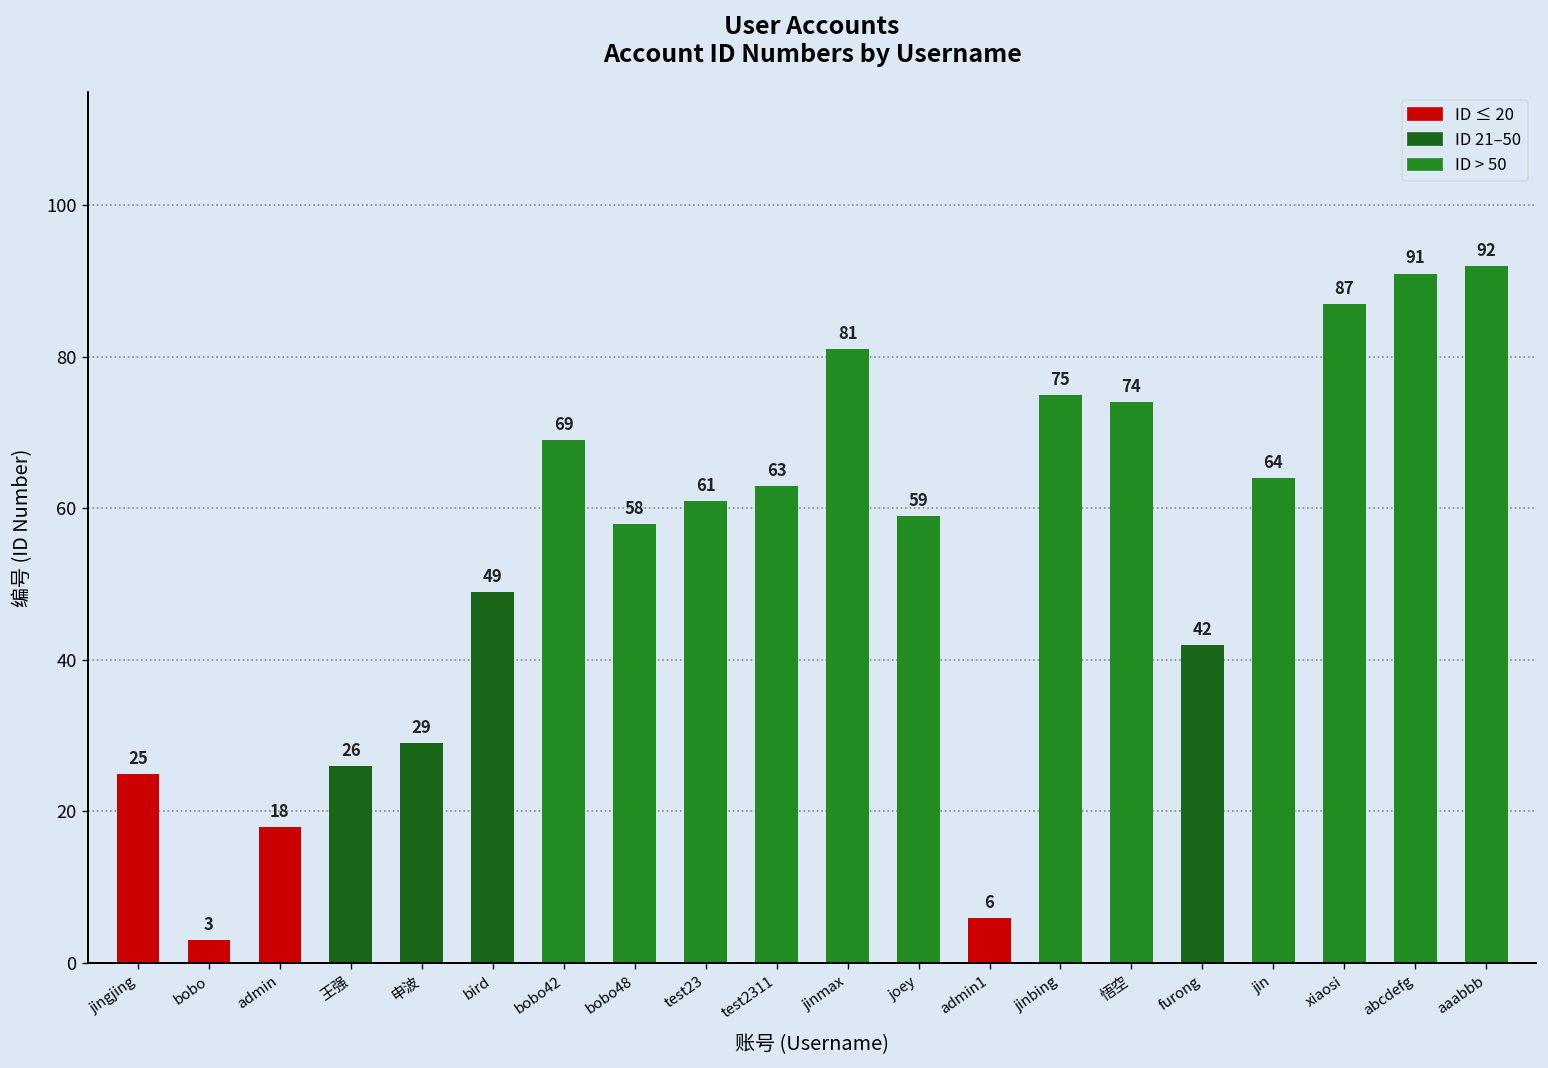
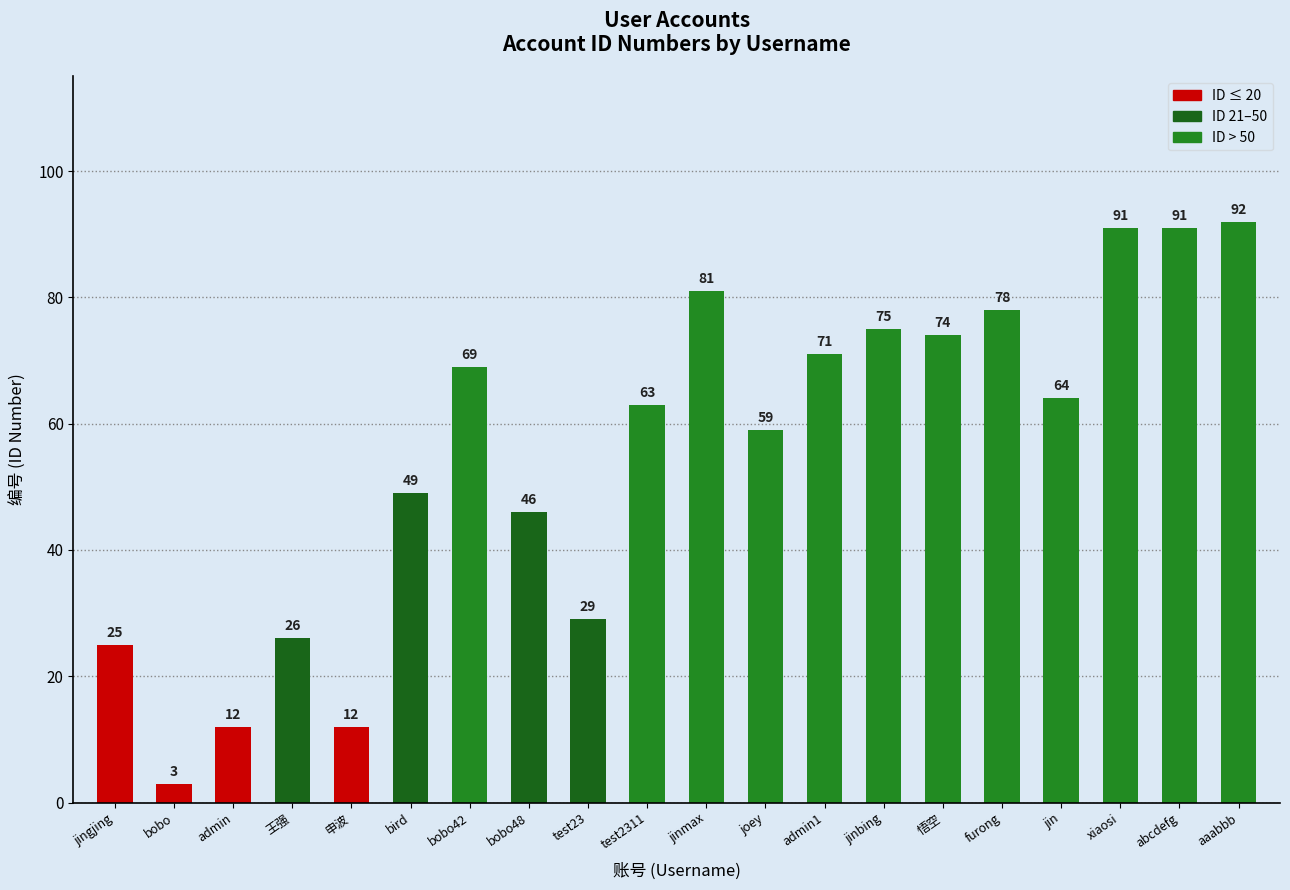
  {
    "jingjing": 25,
    "bobo": 3,
-   "admin": 18,
+   "admin": 12,
    "王强": 26,
-   "申波": 29,
+   "申波": 12,
    "bird": 49,
    "bobo42": 69,
-   "bobo48": 58,
-   "test23": 61,
+   "bobo48": 46,
+   "test23": 29,
    "test2311": 63,
    "jinmax": 81,
    "joey": 59,
-   "admin1": 6,
+   "admin1": 71,
    "jinbing": 75,
    "悟空": 74,
-   "furong": 42,
+   "furong": 78,
    "jin": 64,
-   "xiaosi": 87,
+   "xiaosi": 91,
    "abcdefg": 91,
    "aaabbb": 92
  }
